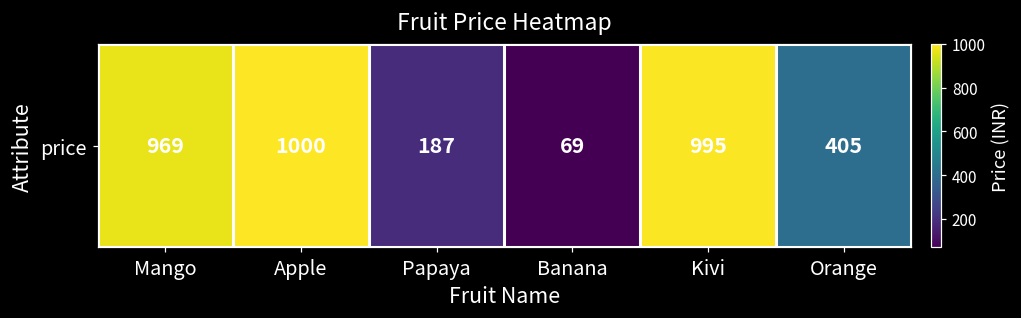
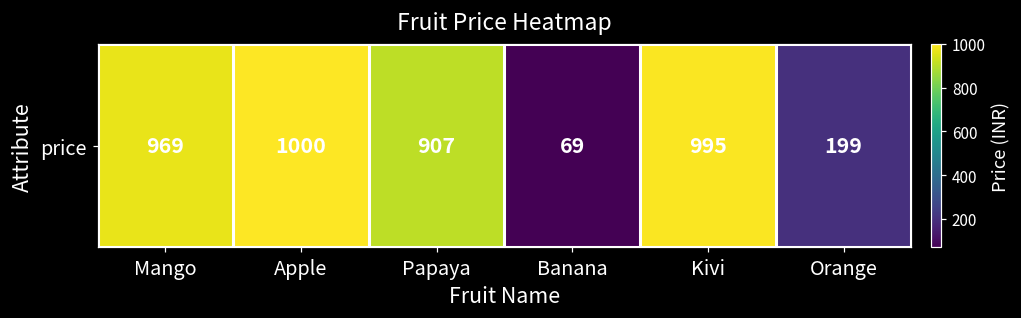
  {
    "price": {
      "Mango": 969,
      "Apple": 1000,
-     "Papaya": 187,
+     "Papaya": 907,
      "Banana": 69,
      "Kivi": 995,
-     "Orange": 405
+     "Orange": 199
    }
  }
